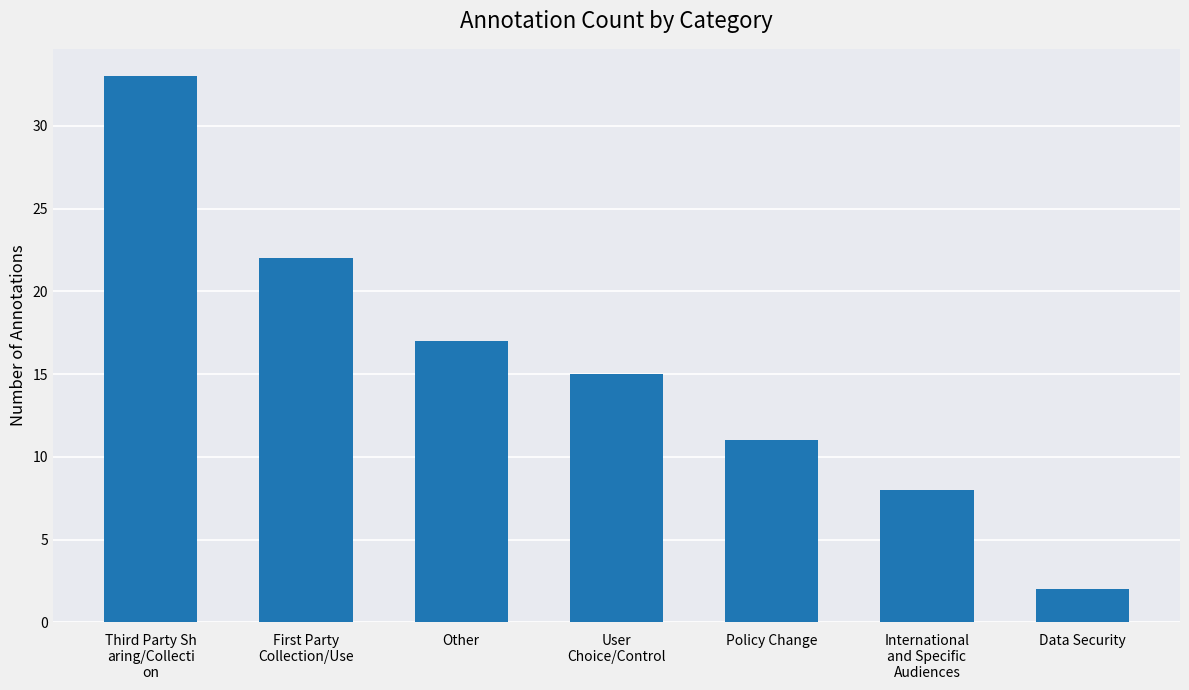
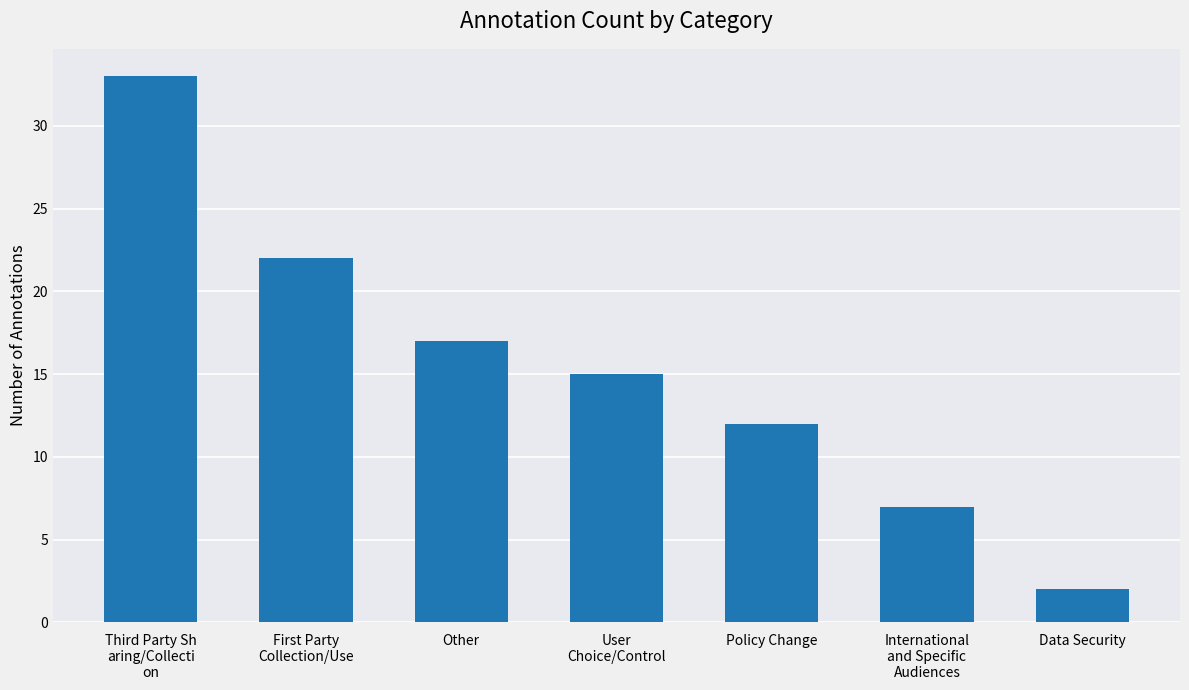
  {
    "Third Party Sh aring/Collecti on": 33,
    "First Party Collection/Use": 22,
    "Other": 17,
    "User Choice/Control": 15,
-   "Policy Change": 11,
-   "International and Specific Audiences": 8,
+   "Policy Change": 12,
+   "International and Specific Audiences": 7,
    "Data Security": 2
  }
